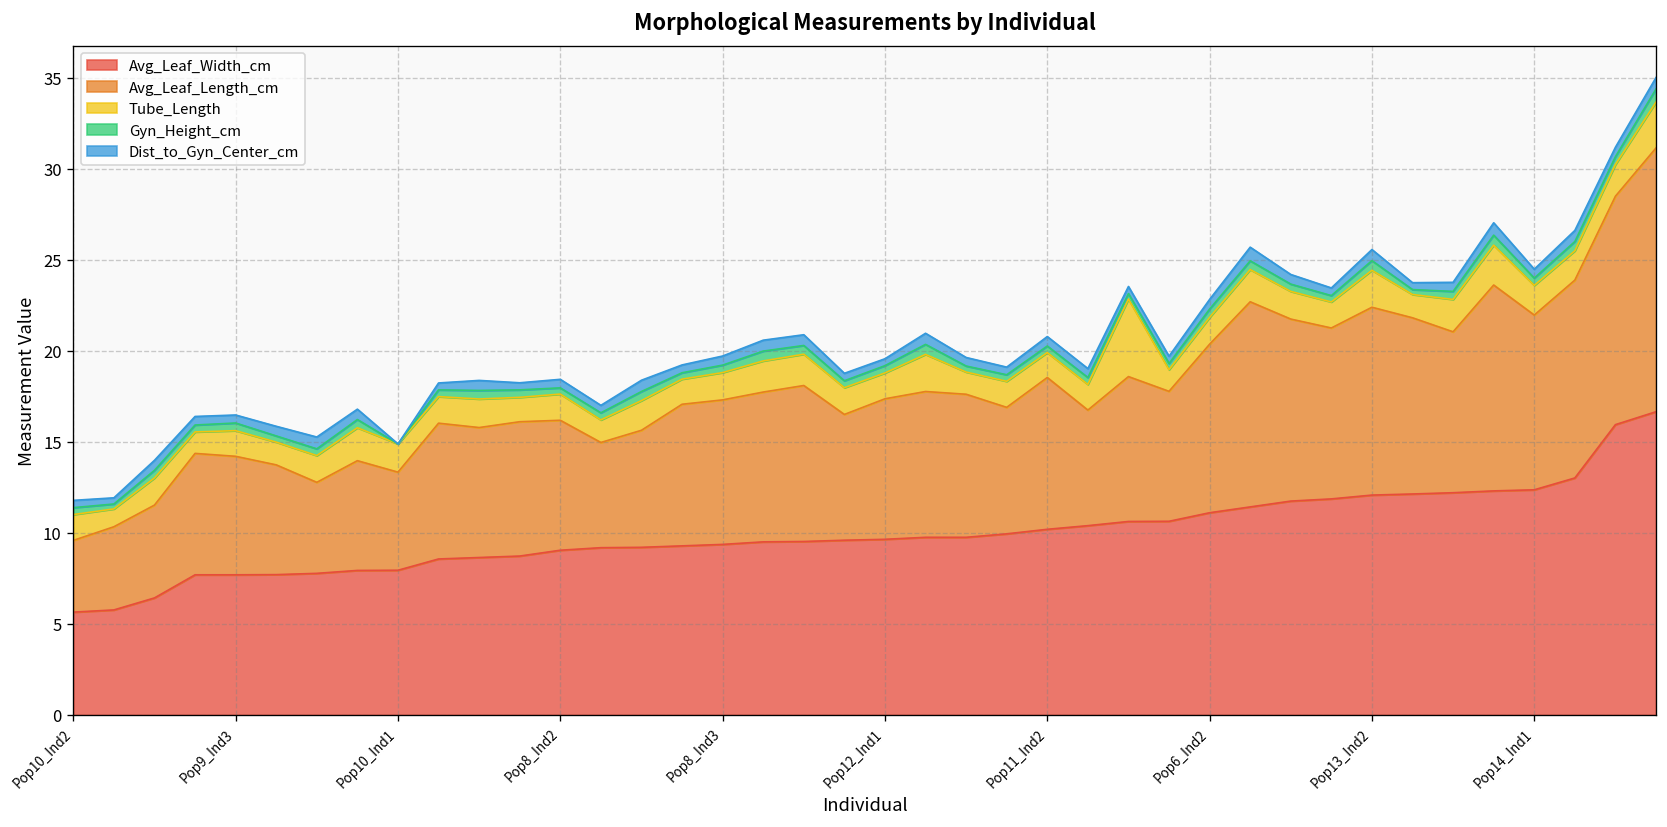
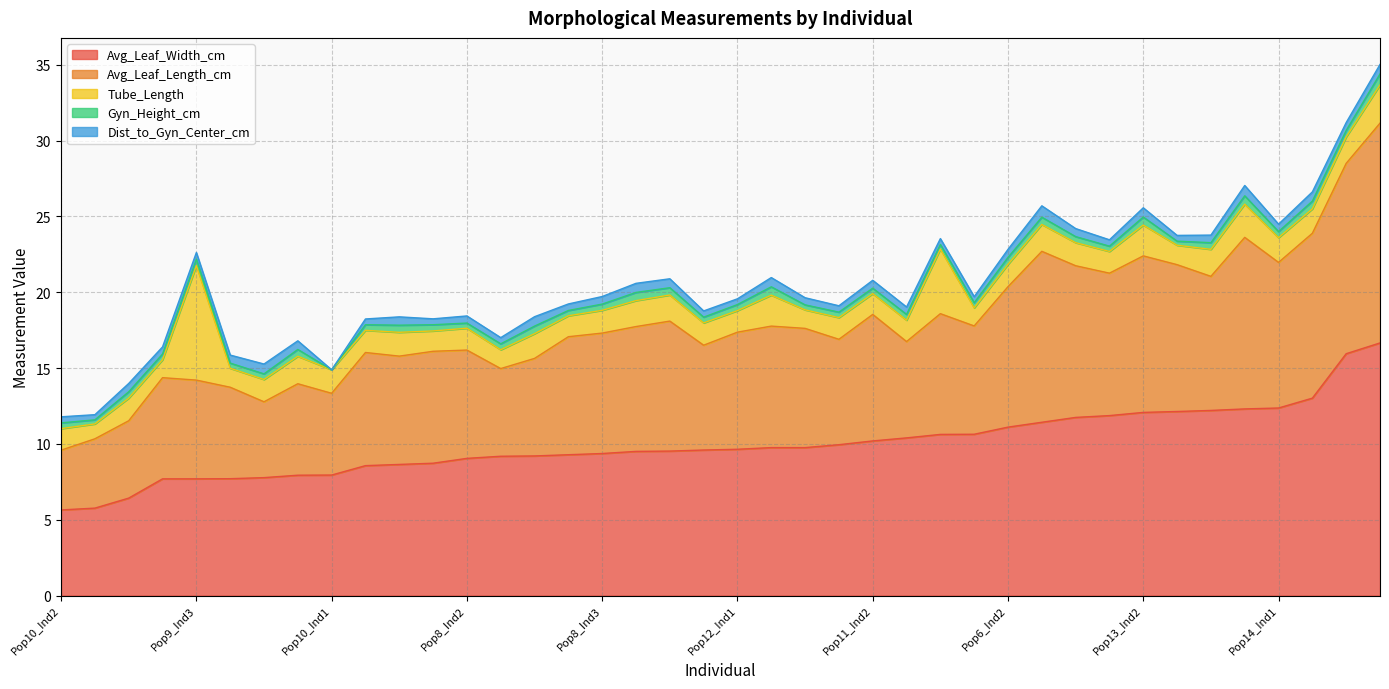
  {
    "Tube_Length": {
-     "Pop9_Ind3": 1.4,
+     "Pop9_Ind3": 7.6,
      "Pop8_Ind2": 1.4
    },
    "Gyn_Height_cm": {
      "Pop9_Ind3": 0.4,
      "Pop8_Ind2": 0.3
    },
    "Dist_to_Gyn_Center_cm": {
      "Pop9_Ind3": 0.4,
      "Pop8_Ind2": 0.5
    }
  }
